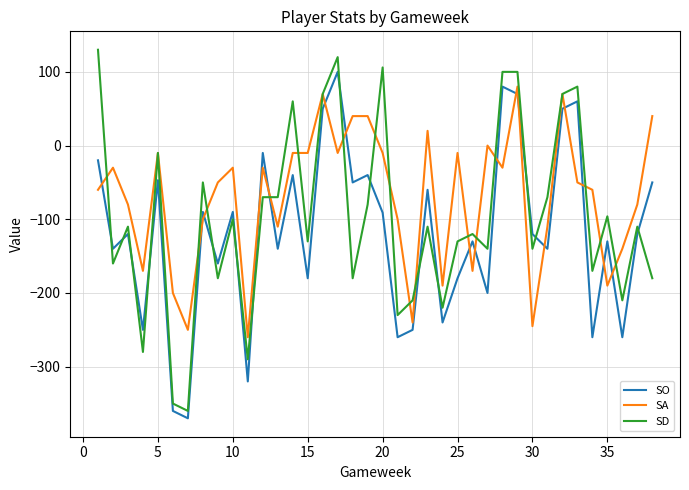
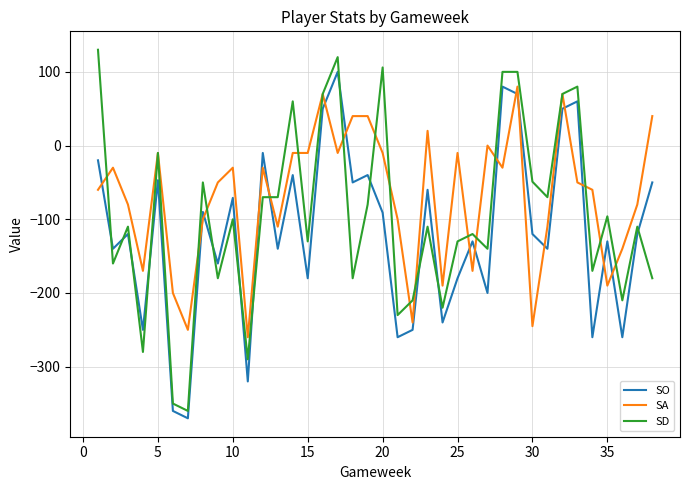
  {
    "SO": {
      "5": -50,
-     "10": -90,
+     "10": -70,
      "15": -180,
      "20": -90,
      "25": -180,
      "30": -120,
      "35": -130
    },
    "SA": {
      "10": -30,
      "15": -10,
      "20": -10,
      "25": -10,
      "30": -250,
      "35": -190
    },
    "SD": {
      "10": -100,
      "15": -130,
      "20": 110,
      "25": -130,
-     "30": -140,
+     "30": -50,
      "35": -100
    }
  }
